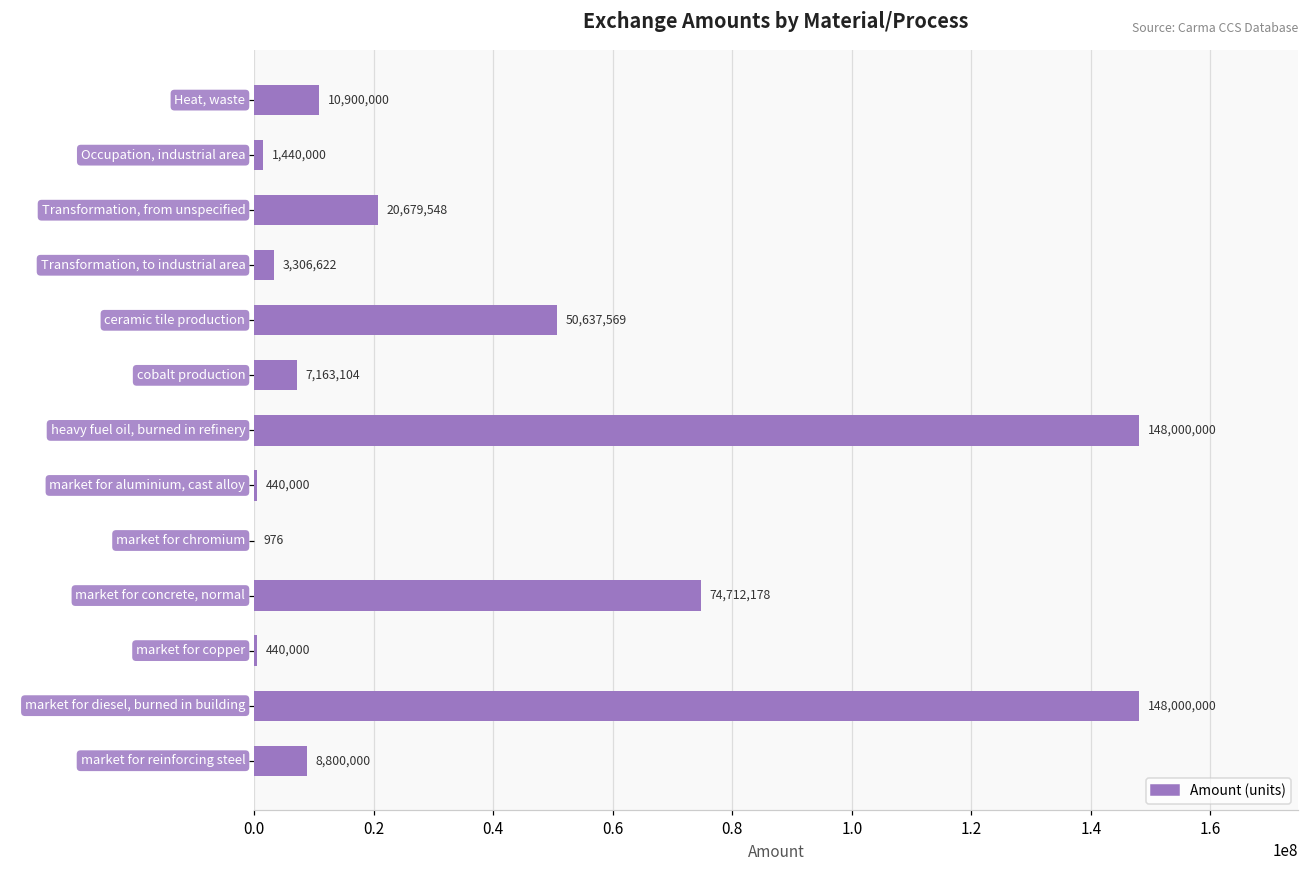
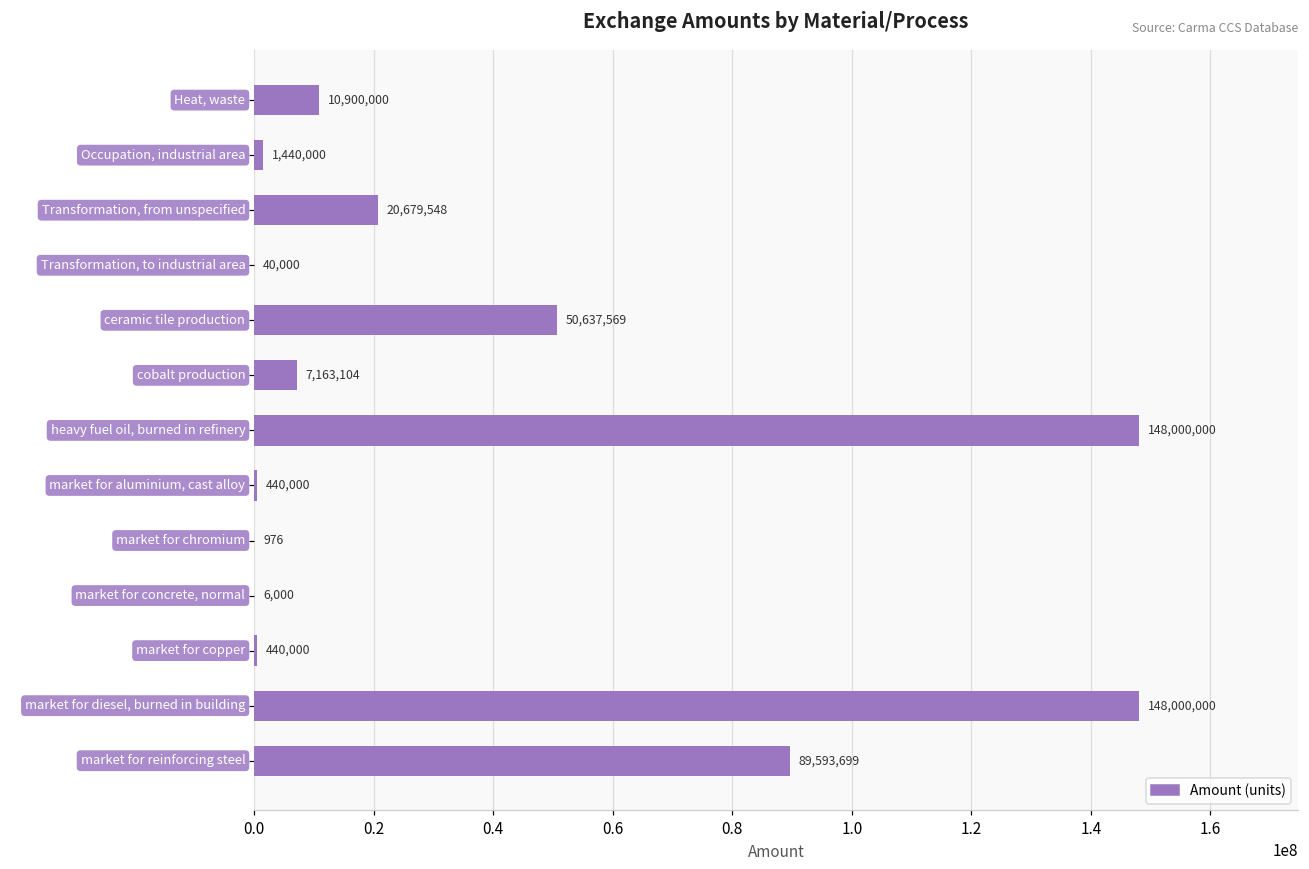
  {
    "Heat, waste": "10,900,000",
    "Occupation, industrial area": "1,440,000",
    "Transformation, from unspecified": "20,679,548",
-   "Transformation, to industrial area": "3,306,622",
+   "Transformation, to industrial area": "40,000",
    "ceramic tile production": "50,637,569",
    "cobalt production": "7,163,104",
    "heavy fuel oil, burned in refinery": "148,000,000",
    "market for aluminium, cast alloy": "440,000",
    "market for chromium": "976",
-   "market for concrete, normal": "74,712,178",
+   "market for concrete, normal": "6,000",
    "market for copper": "440,000",
    "market for diesel, burned in building": "148,000,000",
-   "market for reinforcing steel": "8,800,000"
+   "market for reinforcing steel": "89,593,699"
  }
